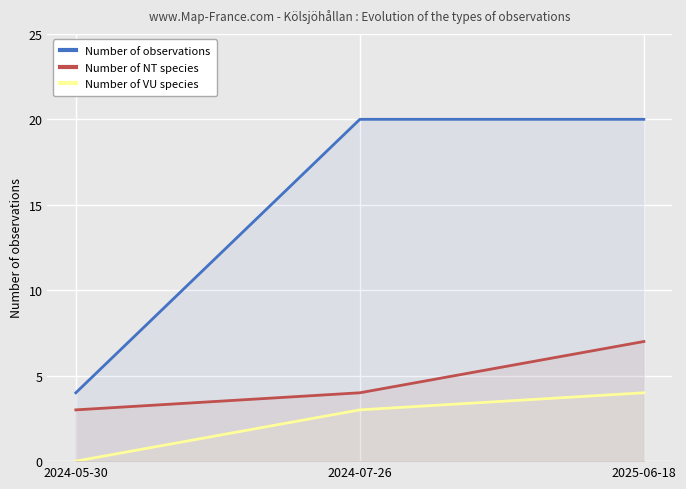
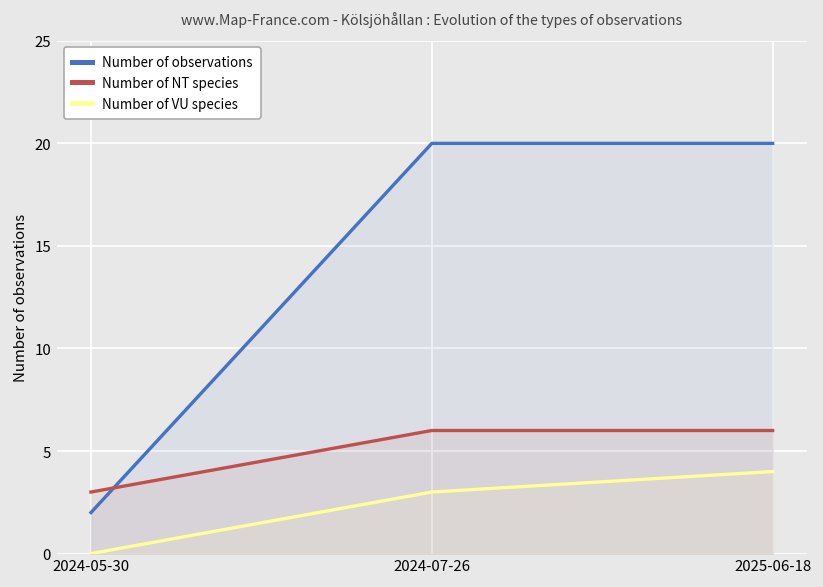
  {
    "Number of observations": {
-     "2024-05-30": 4,
+     "2024-05-30": 2,
      "2024-07-26": 20,
      "2025-06-18": 20
    },
    "Number of NT species": {
      "2024-05-30": 3,
-     "2024-07-26": 4,
-     "2025-06-18": 7
+     "2024-07-26": 6,
+     "2025-06-18": 6
    },
    "Number of VU species": {
      "2024-05-30": 0,
      "2024-07-26": 3,
      "2025-06-18": 4
    }
  }
